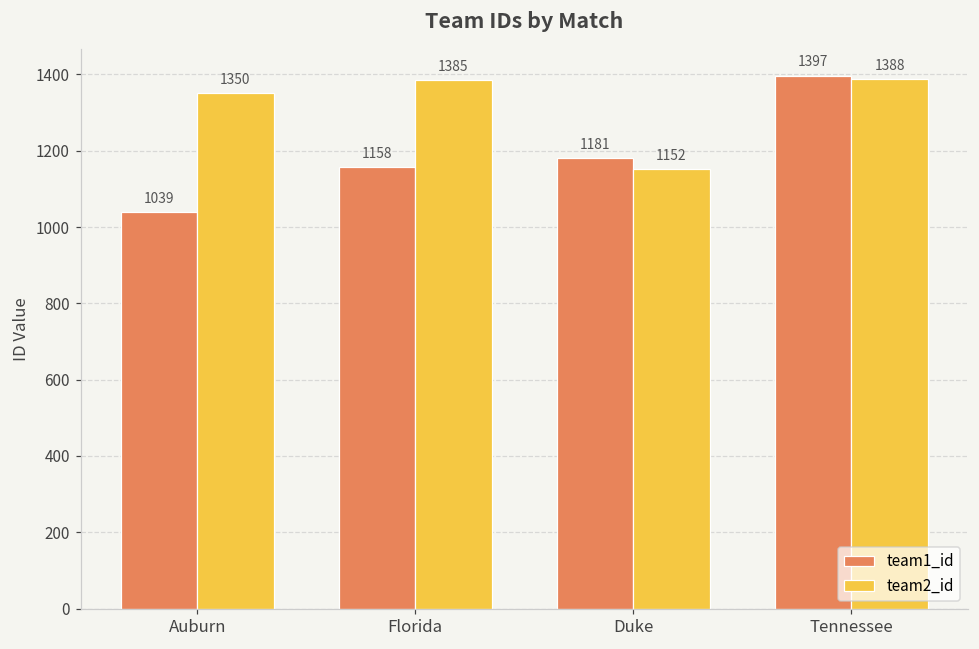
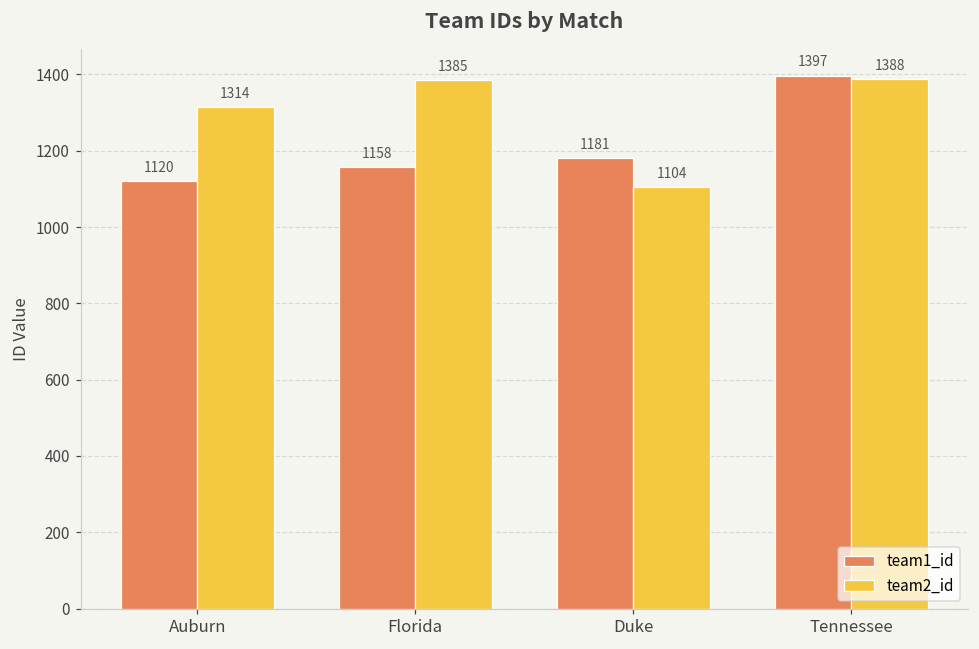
  {
    "team1_id": {
-     "Auburn": 1039,
+     "Auburn": 1120,
      "Florida": 1158,
      "Duke": 1181,
      "Tennessee": 1397
    },
    "team2_id": {
-     "Auburn": 1350,
+     "Auburn": 1314,
      "Florida": 1385,
-     "Duke": 1152,
+     "Duke": 1104,
      "Tennessee": 1388
    }
  }
